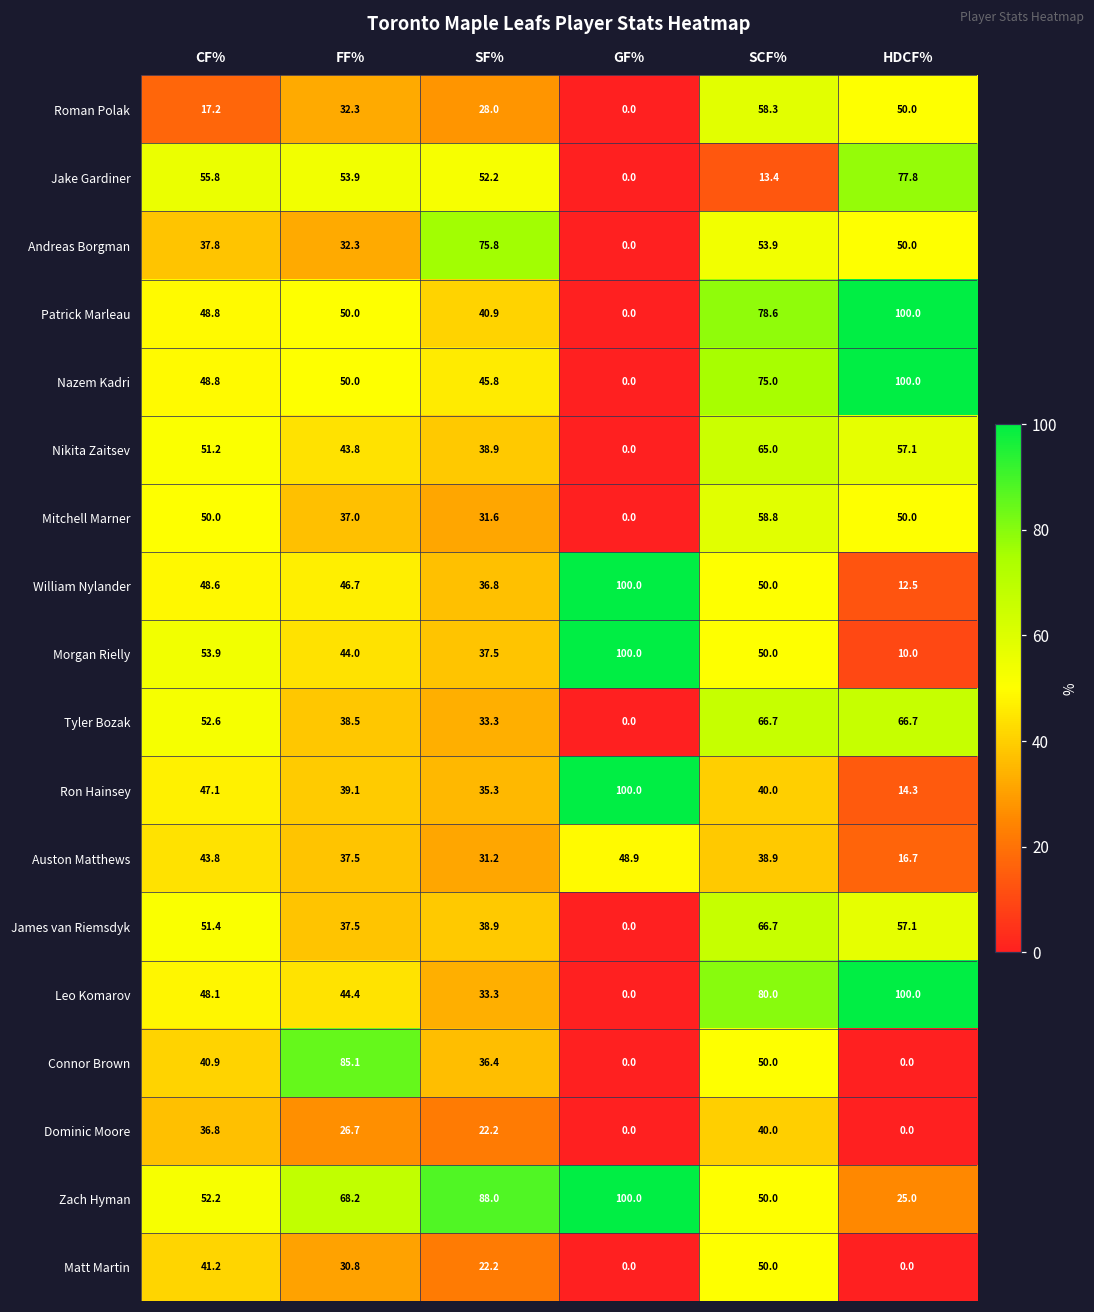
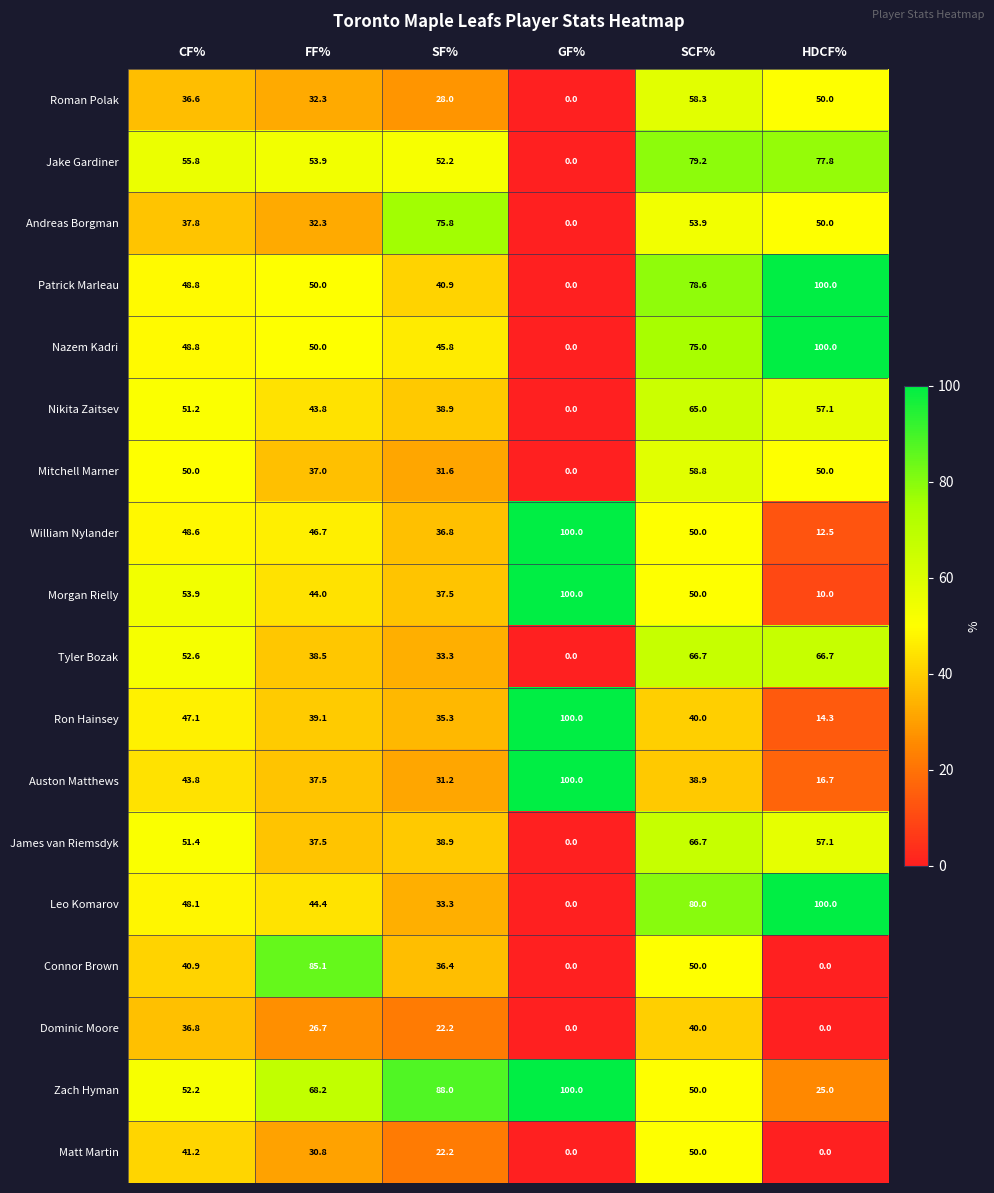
  {
    "Roman Polak": {
-     "CF%": 17.2,
+     "CF%": 36.6,
      "FF%": 32.3,
      "SF%": 28.0,
      "GF%": 0.0,
      "SCF%": 58.3,
      "HDCF%": 50.0
    },
    "Jake Gardiner": {
      "CF%": 55.8,
      "FF%": 53.9,
      "SF%": 52.2,
      "GF%": 0.0,
-     "SCF%": 13.4,
+     "SCF%": 79.2,
      "HDCF%": 77.8
    },
    "Andreas Borgman": {
      "CF%": 37.8,
      "FF%": 32.3,
      "SF%": 75.8,
      "GF%": 0.0,
      "SCF%": 53.9,
      "HDCF%": 50.0
    },
    "Patrick Marleau": {
      "CF%": 48.8,
      "FF%": 50.0,
      "SF%": 40.9,
      "GF%": 0.0,
      "SCF%": 78.6,
      "HDCF%": 100.0
    },
    "Nazem Kadri": {
      "CF%": 48.8,
      "FF%": 50.0,
      "SF%": 45.8,
      "GF%": 0.0,
      "SCF%": 75.0,
      "HDCF%": 100.0
    },
    "Nikita Zaitsev": {
      "CF%": 51.2,
      "FF%": 43.8,
      "SF%": 38.9,
      "GF%": 0.0,
      "SCF%": 65.0,
      "HDCF%": 57.1
    },
    "Mitchell Marner": {
      "CF%": 50.0,
      "FF%": 37.0,
      "SF%": 31.6,
      "GF%": 0.0,
      "SCF%": 58.8,
      "HDCF%": 50.0
    },
    "William Nylander": {
      "CF%": 48.6,
      "FF%": 46.7,
      "SF%": 36.8,
      "GF%": 100.0,
      "SCF%": 50.0,
      "HDCF%": 12.5
    },
    "Morgan Rielly": {
      "CF%": 53.9,
      "FF%": 44.0,
      "SF%": 37.5,
      "GF%": 100.0,
      "SCF%": 50.0,
      "HDCF%": 10.0
    },
    "Tyler Bozak": {
      "CF%": 52.6,
      "FF%": 38.5,
      "SF%": 33.3,
      "GF%": 0.0,
      "SCF%": 66.7,
      "HDCF%": 66.7
    },
    "Ron Hainsey": {
      "CF%": 47.1,
      "FF%": 39.1,
      "SF%": 35.3,
      "GF%": 100.0,
      "SCF%": 40.0,
      "HDCF%": 14.3
    },
    "Auston Matthews": {
      "CF%": 43.8,
      "FF%": 37.5,
      "SF%": 31.2,
-     "GF%": 48.9,
+     "GF%": 100.0,
      "SCF%": 38.9,
      "HDCF%": 16.7
    },
    "James van Riemsdyk": {
      "CF%": 51.4,
      "FF%": 37.5,
      "SF%": 38.9,
      "GF%": 0.0,
      "SCF%": 66.7,
      "HDCF%": 57.1
    },
    "Leo Komarov": {
      "CF%": 48.1,
      "FF%": 44.4,
      "SF%": 33.3,
      "GF%": 0.0,
      "SCF%": 80.0,
      "HDCF%": 100.0
    },
    "Connor Brown": {
      "CF%": 40.9,
      "FF%": 85.1,
      "SF%": 36.4,
      "GF%": 0.0,
      "SCF%": 50.0,
      "HDCF%": 0.0
    },
    "Dominic Moore": {
      "CF%": 36.8,
      "FF%": 26.7,
      "SF%": 22.2,
      "GF%": 0.0,
      "SCF%": 40.0,
      "HDCF%": 0.0
    },
    "Zach Hyman": {
      "CF%": 52.2,
      "FF%": 68.2,
      "SF%": 88.0,
      "GF%": 100.0,
      "SCF%": 50.0,
      "HDCF%": 25.0
    },
    "Matt Martin": {
      "CF%": 41.2,
      "FF%": 30.8,
      "SF%": 22.2,
      "GF%": 0.0,
      "SCF%": 50.0,
      "HDCF%": 0.0
    }
  }
